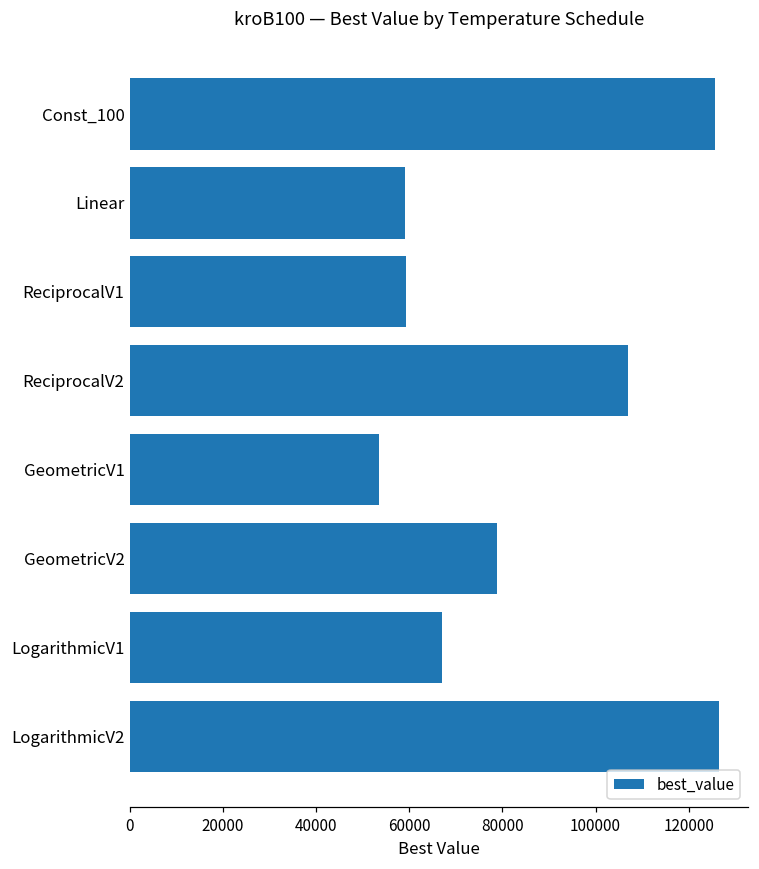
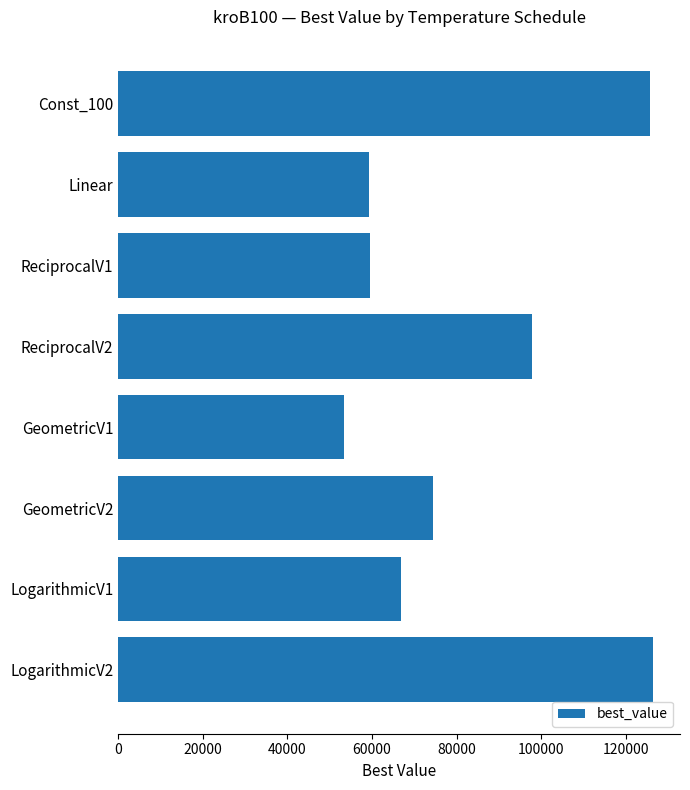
  {
    "Const_100": 126000,
    "Linear": 59000,
    "ReciprocalV1": 59000,
-   "ReciprocalV2": 107000,
+   "ReciprocalV2": 98000,
    "GeometricV1": 53000,
-   "GeometricV2": 79000,
+   "GeometricV2": 74000,
    "LogarithmicV1": 67000,
    "LogarithmicV2": 126000
  }
